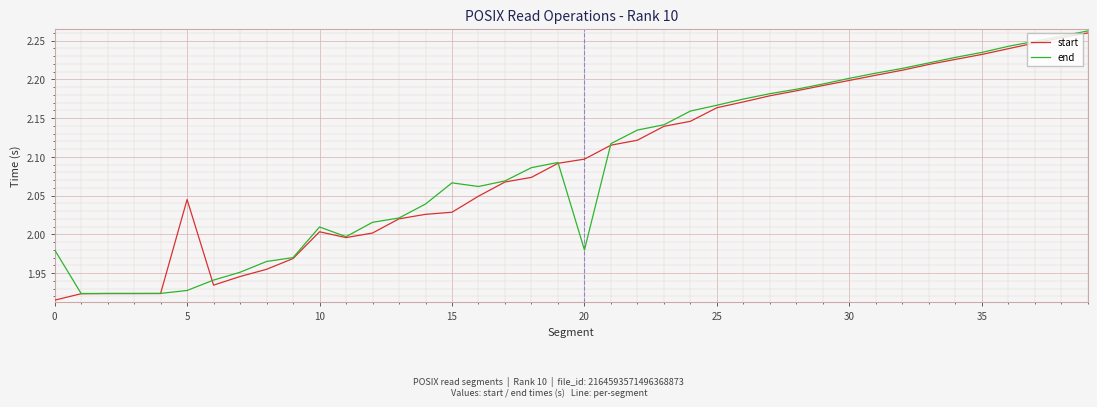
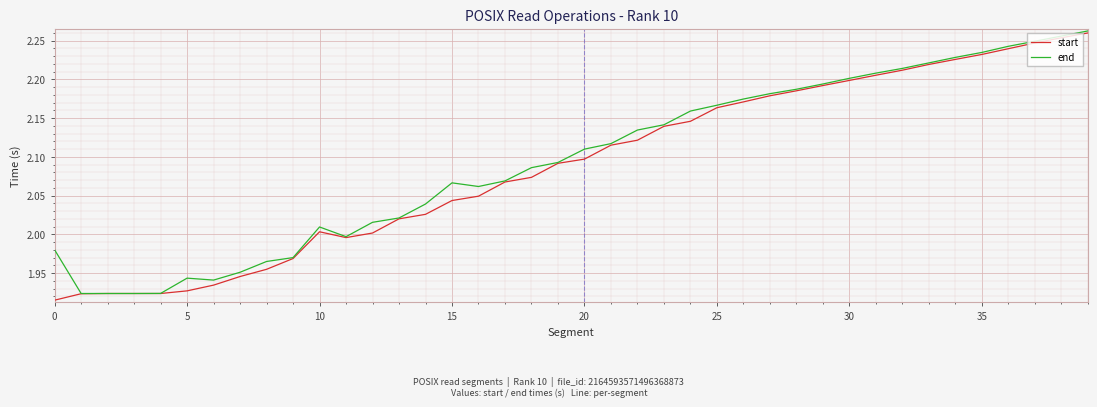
  {
    "start": {
      "0": 1.92,
-     "5": 2.05,
+     "5": 1.93,
      "10": 2.00,
-     "15": 2.03,
+     "15": 2.04,
      "20": 2.10
    },
    "end": {
      "0": 1.98,
-     "5": 1.93,
+     "5": 1.94,
      "10": 2.01,
      "15": 2.07,
-     "20": 1.98
+     "20": 2.11
    }
  }
